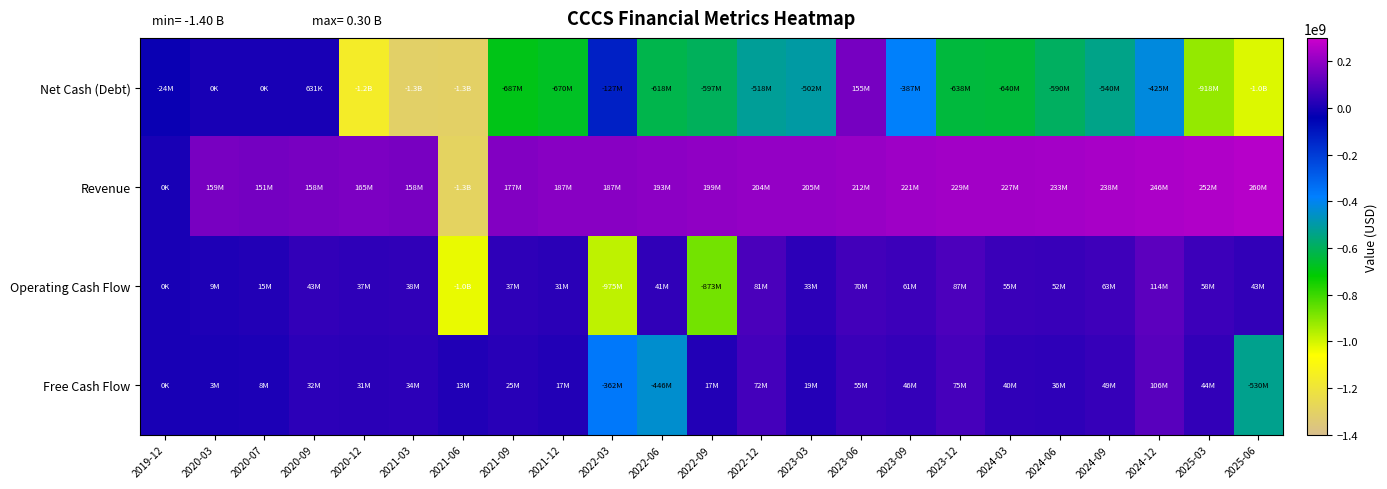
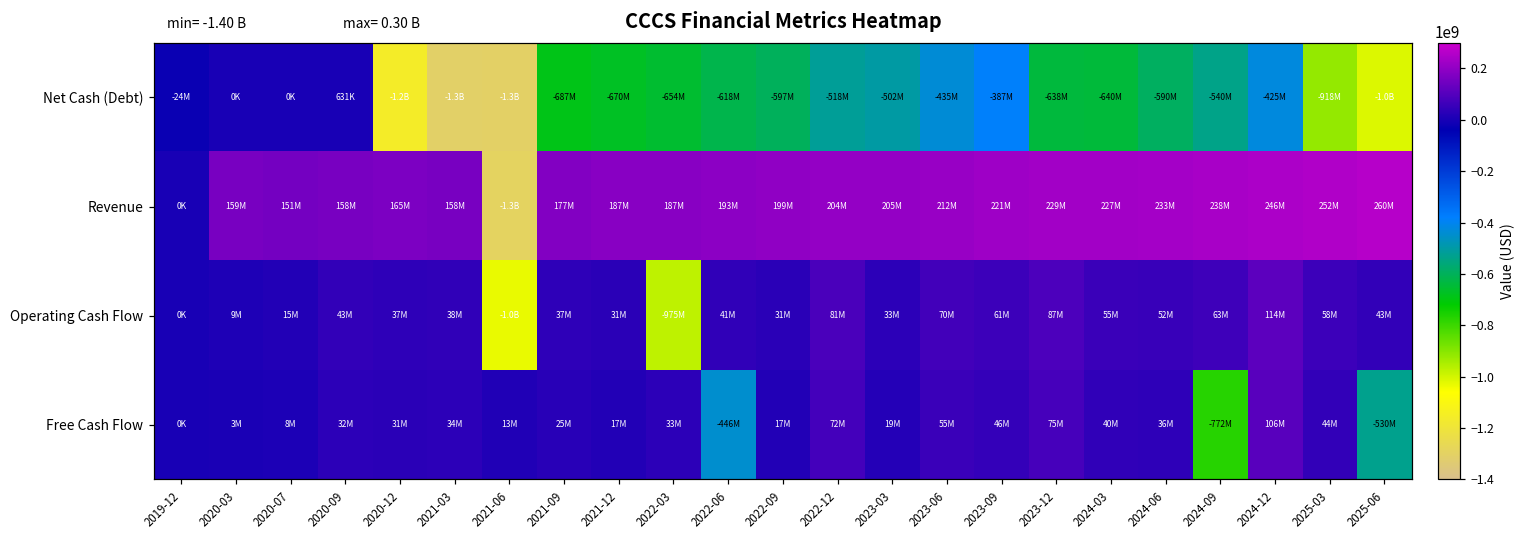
  {
    "Net Cash (Debt)": {
      "2019-12": "-24M",
      "2020-03": "0K",
      "2020-07": "0K",
      "2020-09": "631K",
      "2020-12": "-1.2B",
      "2021-03": "-1.3B",
      "2021-06": "-1.3B",
      "2021-09": "-687M",
      "2021-12": "-670M",
-     "2022-03": "-127M",
+     "2022-03": "-654M",
      "2022-06": "-618M",
      "2022-09": "-597M",
      "2022-12": "-518M",
      "2023-03": "-502M",
-     "2023-06": "155M",
+     "2023-06": "-435M",
      "2023-09": "-387M",
      "2023-12": "-638M",
      "2024-03": "-640M",
      "2024-06": "-590M",
      "2024-09": "-540M",
      "2024-12": "-425M",
      "2025-03": "-918M",
      "2025-06": "-1.0B"
    },
    "Revenue": {
      "2019-12": "0K",
      "2020-03": "159M",
      "2020-07": "151M",
      "2020-09": "158M",
      "2020-12": "165M",
      "2021-03": "158M",
      "2021-06": "-1.3B",
      "2021-09": "177M",
      "2021-12": "187M",
      "2022-03": "187M",
      "2022-06": "193M",
      "2022-09": "199M",
      "2022-12": "204M",
      "2023-03": "205M",
      "2023-06": "212M",
      "2023-09": "221M",
      "2023-12": "229M",
      "2024-03": "227M",
      "2024-06": "233M",
      "2024-09": "238M",
      "2024-12": "246M",
      "2025-03": "252M",
      "2025-06": "260M"
    },
    "Operating Cash Flow": {
      "2019-12": "0K",
      "2020-03": "9M",
      "2020-07": "15M",
      "2020-09": "43M",
      "2020-12": "37M",
      "2021-03": "38M",
      "2021-06": "-1.0B",
      "2021-09": "37M",
      "2021-12": "31M",
      "2022-03": "-975M",
      "2022-06": "41M",
-     "2022-09": "-873M",
+     "2022-09": "31M",
      "2022-12": "81M",
      "2023-03": "33M",
      "2023-06": "70M",
      "2023-09": "61M",
      "2023-12": "87M",
      "2024-03": "55M",
      "2024-06": "52M",
      "2024-09": "63M",
      "2024-12": "114M",
      "2025-03": "58M",
      "2025-06": "43M"
    },
    "Free Cash Flow": {
      "2019-12": "0K",
      "2020-03": "3M",
      "2020-07": "8M",
      "2020-09": "32M",
      "2020-12": "31M",
      "2021-03": "34M",
      "2021-06": "13M",
      "2021-09": "25M",
      "2021-12": "17M",
-     "2022-03": "-362M",
+     "2022-03": "33M",
      "2022-06": "-446M",
      "2022-09": "17M",
      "2022-12": "72M",
      "2023-03": "19M",
      "2023-06": "55M",
      "2023-09": "46M",
      "2023-12": "75M",
      "2024-03": "40M",
      "2024-06": "36M",
-     "2024-09": "49M",
+     "2024-09": "-772M",
      "2024-12": "106M",
      "2025-03": "44M",
      "2025-06": "-530M"
    }
  }
